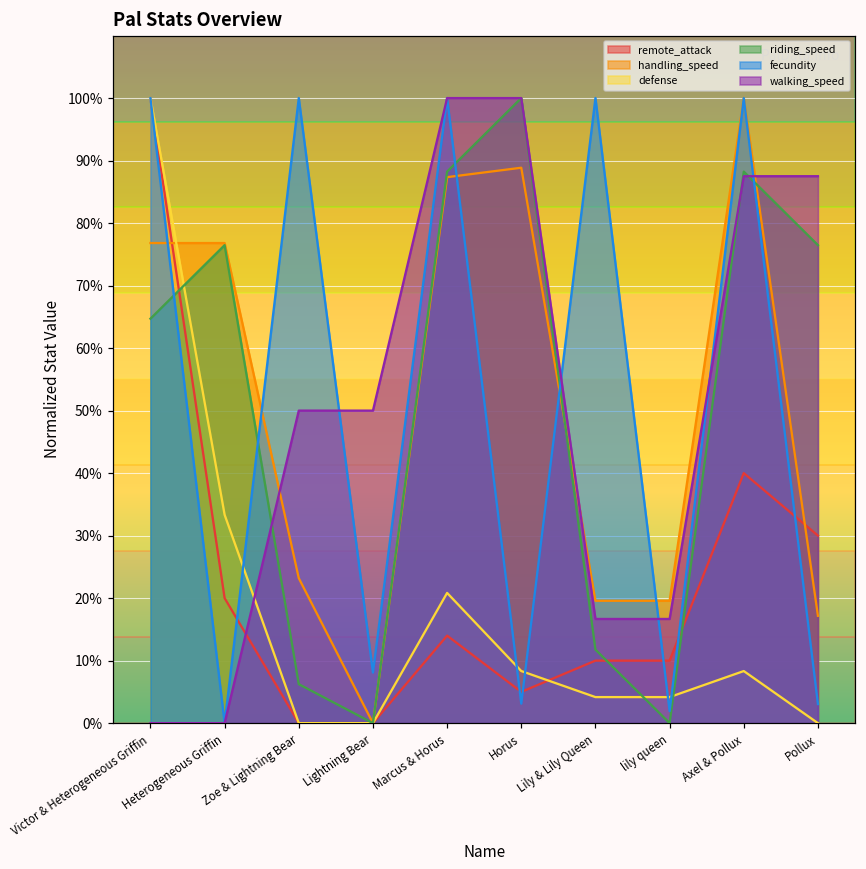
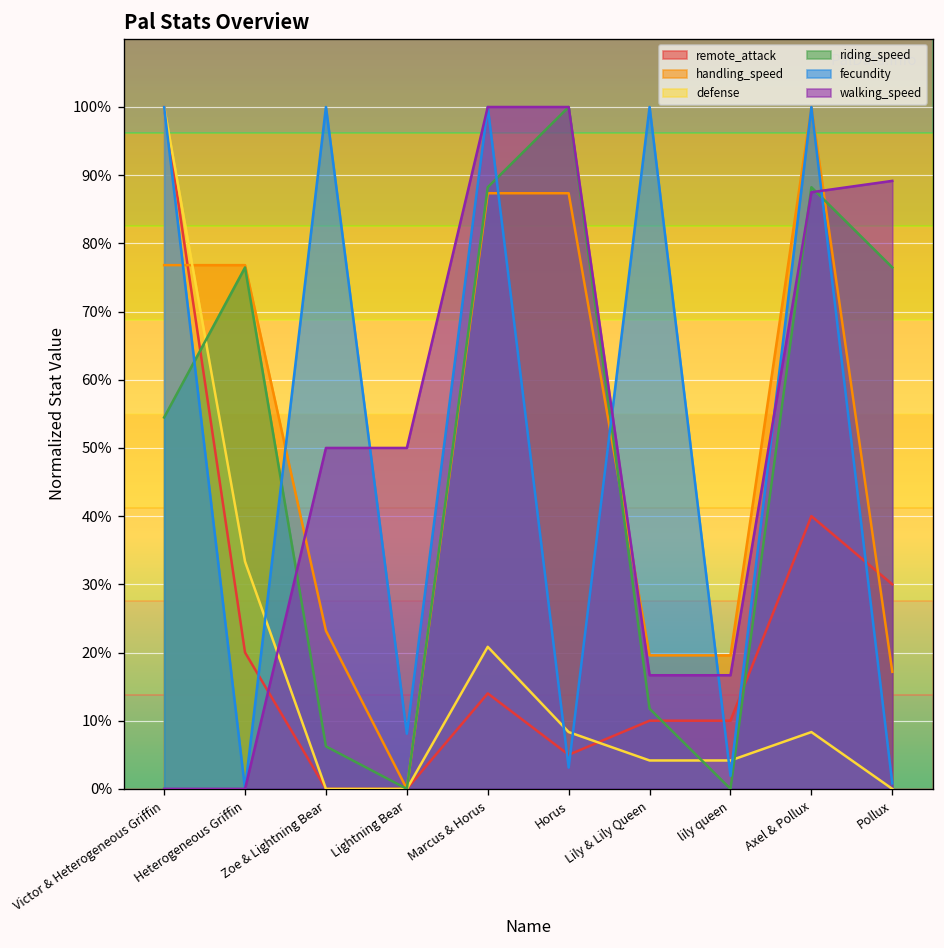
  {
    "remote_attack": {
      "Heterogeneous Griffin": "20%",
      "Marcus & Horus": "14%",
      "Horus": "5%",
      "Lily & Lily Queen": "10%",
      "lily queen": "10%",
      "Axel & Pollux": "40%",
      "Pollux": "30%"
    },
    "handling_speed": {
      "Victor & Heterogeneous Griffin": "77%",
      "Zoe & Lightning Bear": "23%",
      "Marcus & Horus": "87%",
-     "Horus": "89%",
+     "Horus": "87%",
      "Lily & Lily Queen": "20%",
      "lily queen": "20%",
      "Pollux": "17%"
    },
    "defense": {
      "Heterogeneous Griffin": "33%",
      "Marcus & Horus": "21%",
      "Horus": "8%",
      "Lily & Lily Queen": "4%",
      "lily queen": "4%",
      "Axel & Pollux": "8%",
      "Pollux": "0%"
    },
    "riding_speed": {
-     "Victor & Heterogeneous Griffin": "65%",
+     "Victor & Heterogeneous Griffin": "54%",
      "Zoe & Lightning Bear": "6%",
      "Marcus & Horus": "88%",
      "Lily & Lily Queen": "12%",
      "lily queen": "0%",
      "Axel & Pollux": "88%",
      "Pollux": "76%"
    },
    "fecundity": {
      "Zoe & Lightning Bear": "100%",
      "Lightning Bear": "8%",
      "Horus": "3%",
      "Lily & Lily Queen": "100%",
      "lily queen": "2%",
-     "Pollux": "3%"
+     "Pollux": "1%"
    },
    "walking_speed": {
      "Victor & Heterogeneous Griffin": "0%",
      "Zoe & Lightning Bear": "50%",
      "Lightning Bear": "50%",
      "Lily & Lily Queen": "17%",
      "lily queen": "17%",
      "Axel & Pollux": "88%",
-     "Pollux": "88%"
+     "Pollux": "89%"
    }
  }
